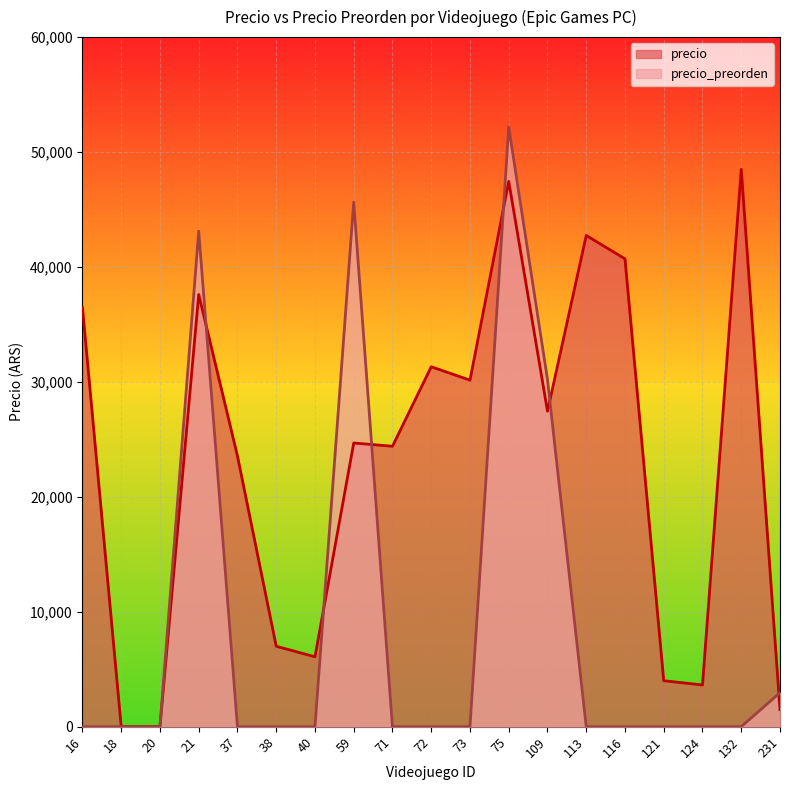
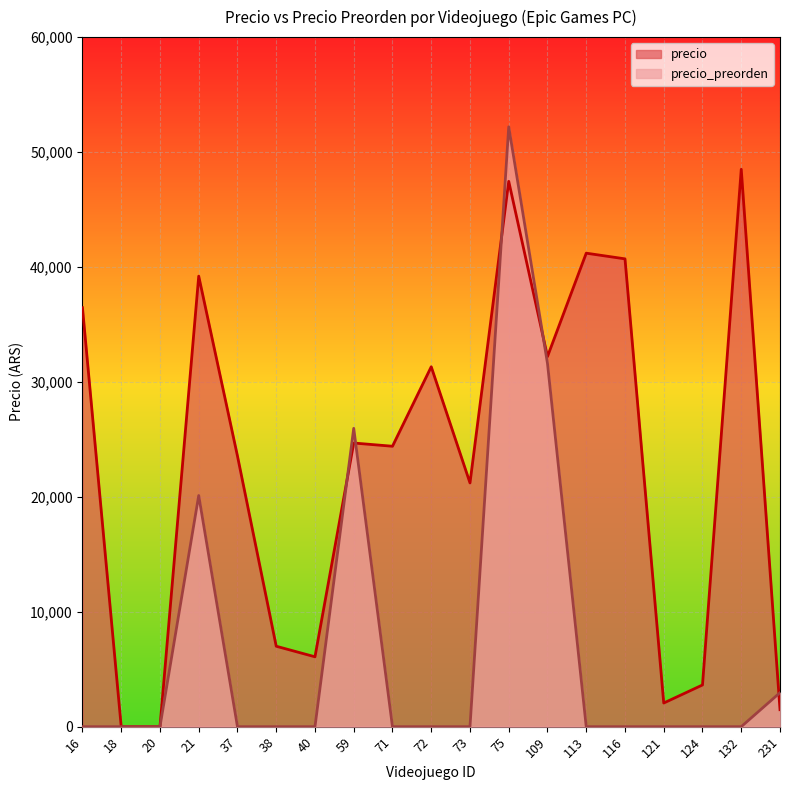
  {
    "precio": {
      "16": "36,500",
-     "21": "37,600",
+     "21": "39,200",
      "37": "23,500",
      "38": "7,000",
      "40": "6,100",
      "59": "24,700",
      "71": "24,400",
      "72": "31,300",
-     "73": "30,200",
+     "73": "21,200",
      "75": "47,500",
-     "109": "27,500",
-     "113": "42,700",
+     "109": "32,200",
+     "113": "41,200",
      "116": "40,700",
-     "121": "4,000",
+     "121": "2,100",
      "124": "3,600",
      "132": "48,500",
      "231": "1,500"
    },
    "precio_preorden": {
      "16": "0",
-     "21": "43,100",
+     "21": "20,100",
      "37": "0",
      "38": "0",
      "40": "0",
-     "59": "45,600",
+     "59": "26,000",
      "71": "0",
      "72": "0",
      "73": "0",
      "75": "52,200",
-     "109": "30,200",
+     "109": "31,600",
      "113": "0",
      "116": "0",
      "121": "0",
      "124": "0",
      "132": "0",
      "231": "3,000"
    }
  }
